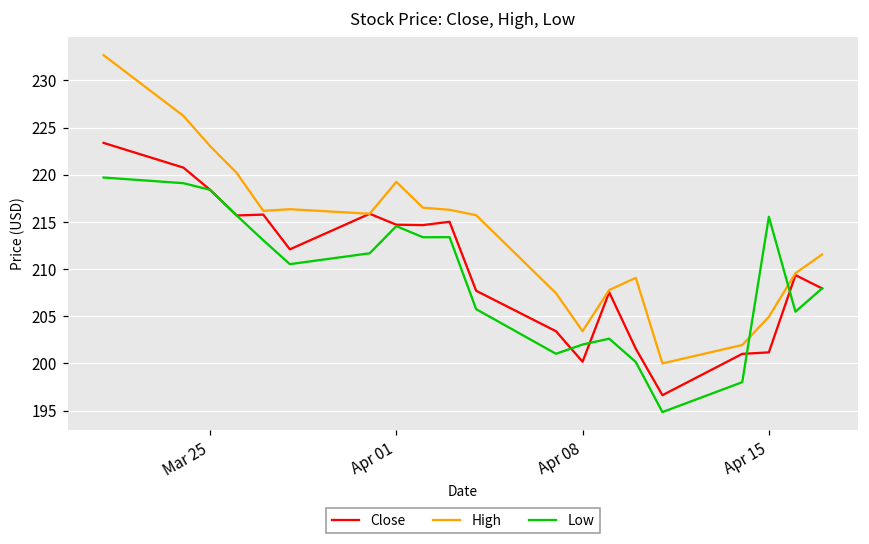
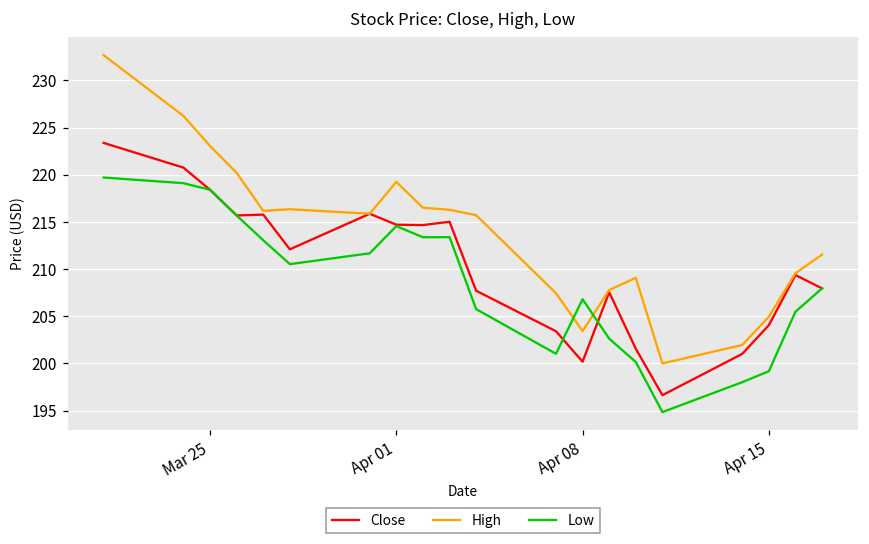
  {
    "Close": {
      "Apr 08": 200,
-     "Apr 15": 201
+     "Apr 15": 204
    },
    "High": {
      "Mar 25": 223,
      "Apr 01": 219,
      "Apr 08": 203,
      "Apr 15": 205
    },
    "Low": {
-     "Apr 08": 202,
-     "Apr 15": 216
+     "Apr 08": 207,
+     "Apr 15": 199
    }
  }
